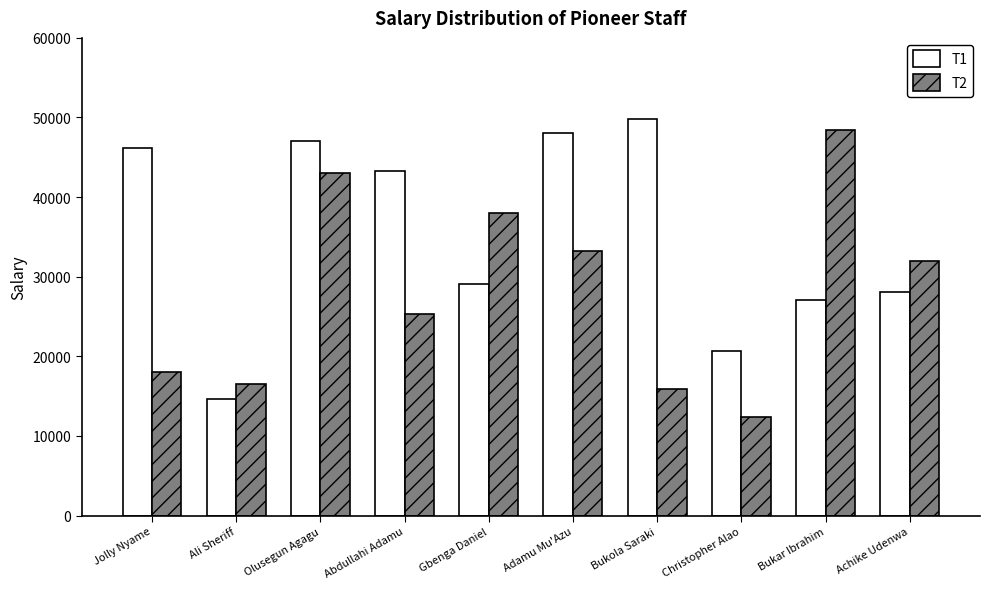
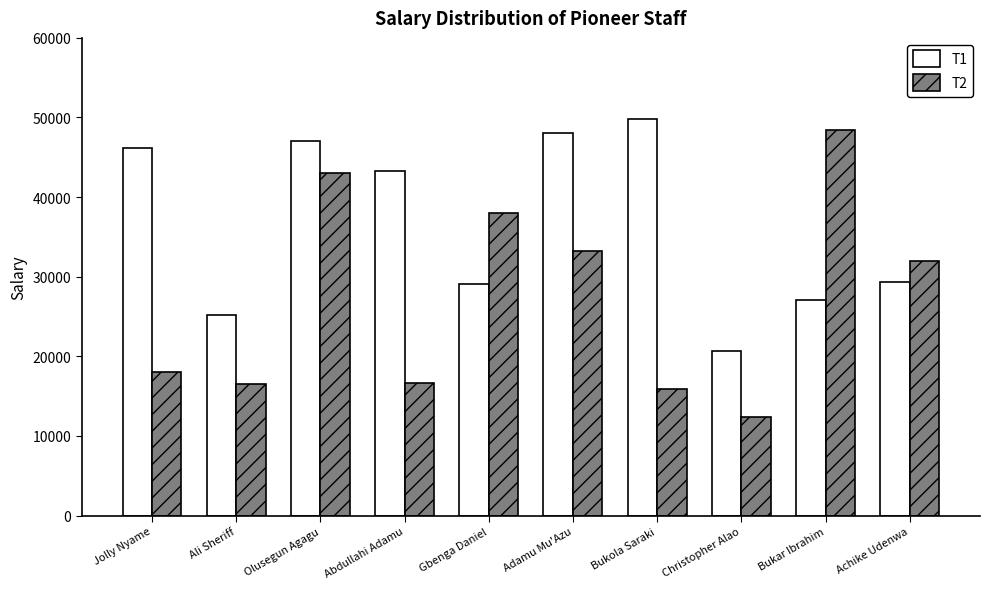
  {
    "T1": {
      "Jolly Nyame": 46000,
-     "Ali Sheriff": 15000,
+     "Ali Sheriff": 25000,
      "Olusegun Agagu": 47000,
      "Abdullahi Adamu": 43000,
      "Gbenga Daniel": 29000,
      "Adamu Mu'Azu": 48000,
      "Bukola Saraki": 50000,
      "Christopher Alao": 21000,
      "Bukar Ibrahim": 27000,
-     "Achike Udenwa": 28000
+     "Achike Udenwa": 29000
    },
    "T2": {
      "Jolly Nyame": 18000,
      "Ali Sheriff": 17000,
      "Olusegun Agagu": 43000,
-     "Abdullahi Adamu": 25000,
+     "Abdullahi Adamu": 17000,
      "Gbenga Daniel": 38000,
      "Adamu Mu'Azu": 33000,
      "Bukola Saraki": 16000,
      "Christopher Alao": 12000,
      "Bukar Ibrahim": 48000,
      "Achike Udenwa": 32000
    }
  }
